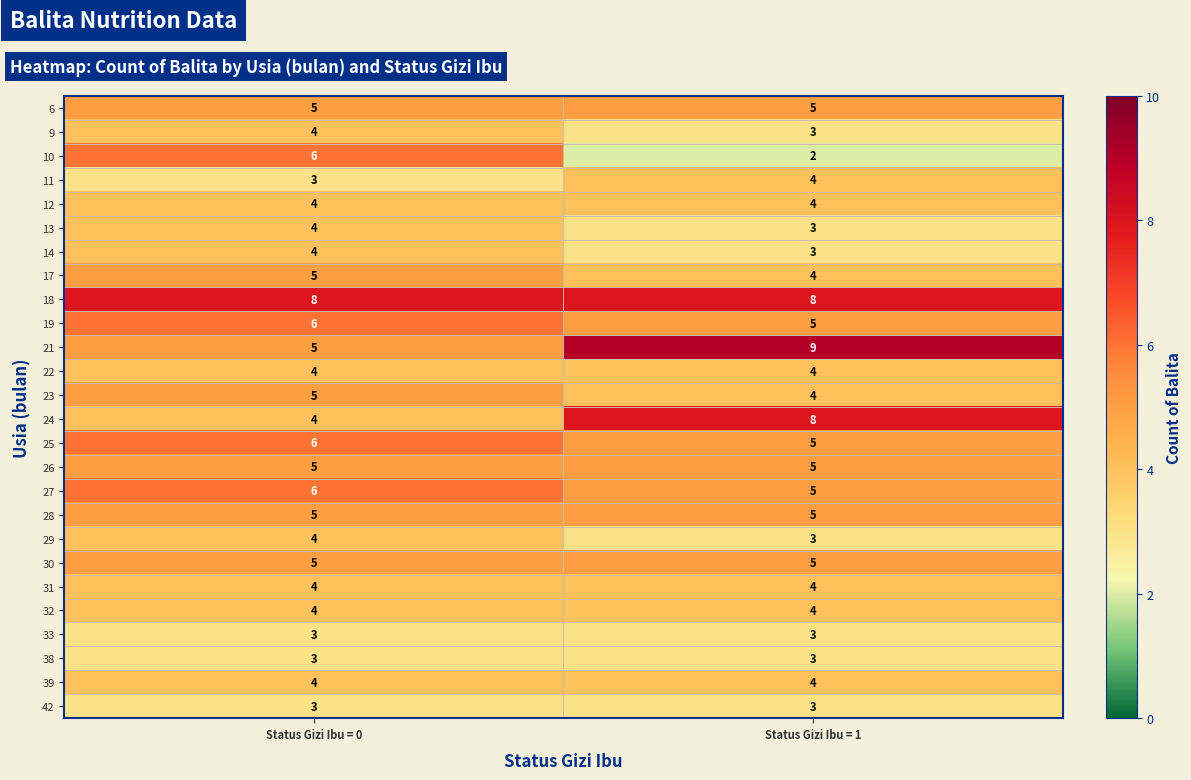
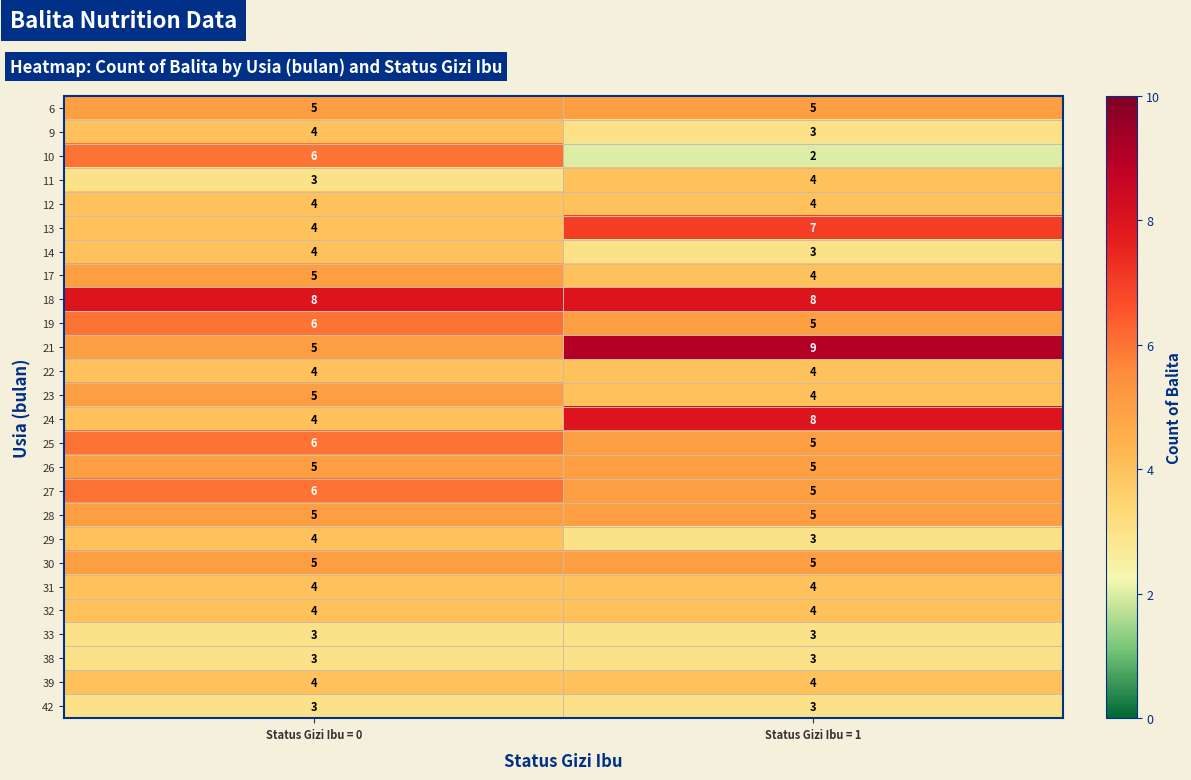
  {
    "6": {
      "Status Gizi Ibu = 0": 5,
      "Status Gizi Ibu = 1": 5
    },
    "9": {
      "Status Gizi Ibu = 0": 4,
      "Status Gizi Ibu = 1": 3
    },
    "10": {
      "Status Gizi Ibu = 0": 6,
      "Status Gizi Ibu = 1": 2
    },
    "11": {
      "Status Gizi Ibu = 0": 3,
      "Status Gizi Ibu = 1": 4
    },
    "12": {
      "Status Gizi Ibu = 0": 4,
      "Status Gizi Ibu = 1": 4
    },
    "13": {
      "Status Gizi Ibu = 0": 4,
-     "Status Gizi Ibu = 1": 3
+     "Status Gizi Ibu = 1": 7
    },
    "14": {
      "Status Gizi Ibu = 0": 4,
      "Status Gizi Ibu = 1": 3
    },
    "17": {
      "Status Gizi Ibu = 0": 5,
      "Status Gizi Ibu = 1": 4
    },
    "18": {
      "Status Gizi Ibu = 0": 8,
      "Status Gizi Ibu = 1": 8
    },
    "19": {
      "Status Gizi Ibu = 0": 6,
      "Status Gizi Ibu = 1": 5
    },
    "21": {
      "Status Gizi Ibu = 0": 5,
      "Status Gizi Ibu = 1": 9
    },
    "22": {
      "Status Gizi Ibu = 0": 4,
      "Status Gizi Ibu = 1": 4
    },
    "23": {
      "Status Gizi Ibu = 0": 5,
      "Status Gizi Ibu = 1": 4
    },
    "24": {
      "Status Gizi Ibu = 0": 4,
      "Status Gizi Ibu = 1": 8
    },
    "25": {
      "Status Gizi Ibu = 0": 6,
      "Status Gizi Ibu = 1": 5
    },
    "26": {
      "Status Gizi Ibu = 0": 5,
      "Status Gizi Ibu = 1": 5
    },
    "27": {
      "Status Gizi Ibu = 0": 6,
      "Status Gizi Ibu = 1": 5
    },
    "28": {
      "Status Gizi Ibu = 0": 5,
      "Status Gizi Ibu = 1": 5
    },
    "29": {
      "Status Gizi Ibu = 0": 4,
      "Status Gizi Ibu = 1": 3
    },
    "30": {
      "Status Gizi Ibu = 0": 5,
      "Status Gizi Ibu = 1": 5
    },
    "31": {
      "Status Gizi Ibu = 0": 4,
      "Status Gizi Ibu = 1": 4
    },
    "32": {
      "Status Gizi Ibu = 0": 4,
      "Status Gizi Ibu = 1": 4
    },
    "33": {
      "Status Gizi Ibu = 0": 3,
      "Status Gizi Ibu = 1": 3
    },
    "38": {
      "Status Gizi Ibu = 0": 3,
      "Status Gizi Ibu = 1": 3
    },
    "39": {
      "Status Gizi Ibu = 0": 4,
      "Status Gizi Ibu = 1": 4
    },
    "42": {
      "Status Gizi Ibu = 0": 3,
      "Status Gizi Ibu = 1": 3
    }
  }
